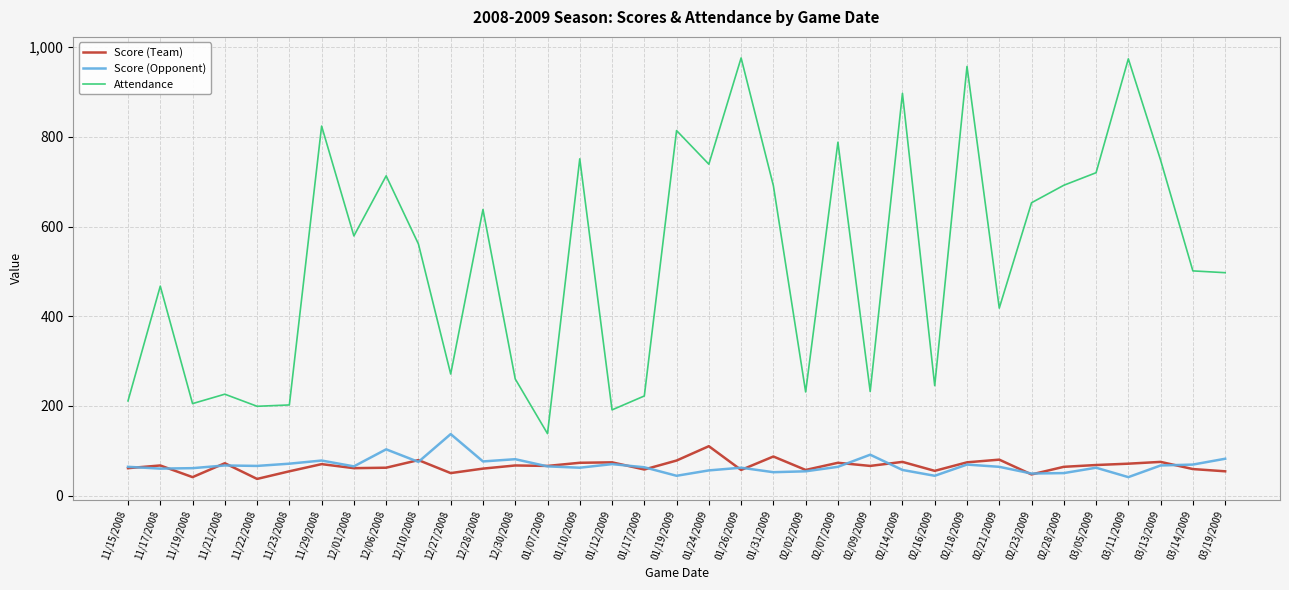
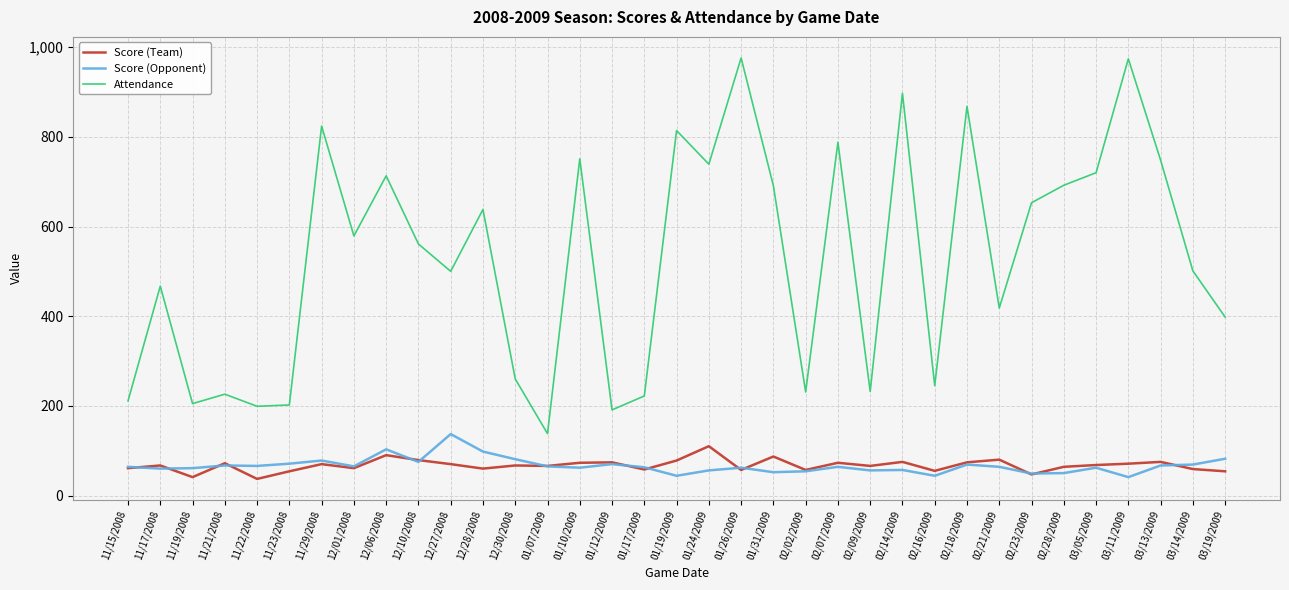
  {
    "Score (Team)": {
      "11/17/2008": 70,
      "11/19/2008": 40,
      "11/22/2008": 40,
      "11/23/2008": 50,
      "11/29/2008": 70,
-     "12/06/2008": 60,
-     "12/27/2008": 50,
+     "12/06/2008": 90,
+     "12/27/2008": 70,
      "12/28/2008": 60,
      "12/30/2008": 70,
      "01/10/2009": 70,
      "01/19/2009": 80,
      "01/24/2009": 110,
      "01/31/2009": 90,
      "02/07/2009": 70,
      "02/09/2009": 70,
      "02/14/2009": 80,
      "02/16/2009": 60,
      "02/21/2009": 80,
      "02/28/2009": 60,
      "03/05/2009": 70,
      "03/11/2009": 70,
      "03/13/2009": 80,
      "03/14/2009": 60,
      "03/19/2009": 50
    },
    "Score (Opponent)": {
      "11/17/2008": 60,
      "11/19/2008": 60,
      "11/22/2008": 70,
      "11/23/2008": 70,
      "11/29/2008": 80,
      "12/06/2008": 100,
      "12/27/2008": 140,
-     "12/28/2008": 80,
+     "12/28/2008": 100,
      "12/30/2008": 80,
      "01/10/2009": 60,
      "01/19/2009": 40,
      "01/24/2009": 60,
      "01/31/2009": 50,
      "02/07/2009": 60,
-     "02/09/2009": 90,
+     "02/09/2009": 60,
      "02/14/2009": 60,
      "02/16/2009": 40,
      "02/21/2009": 60,
      "02/28/2009": 50,
      "03/05/2009": 60,
      "03/11/2009": 40,
      "03/13/2009": 70,
      "03/14/2009": 70,
      "03/19/2009": 80
    },
    "Attendance": {
      "11/15/2008": 210,
      "11/17/2008": 470,
      "11/19/2008": 210,
      "11/21/2008": 230,
      "11/22/2008": 200,
      "11/23/2008": 200,
      "11/29/2008": 820,
      "12/01/2008": 580,
      "12/06/2008": 710,
      "12/10/2008": 560,
-     "12/27/2008": 270,
+     "12/27/2008": 500,
      "12/28/2008": 640,
      "12/30/2008": 260,
      "01/07/2009": 140,
      "01/10/2009": 750,
      "01/12/2009": 190,
      "01/17/2009": 220,
      "01/19/2009": 810,
      "01/24/2009": 740,
      "01/26/2009": 980,
      "01/31/2009": 690,
      "02/02/2009": 230,
      "02/07/2009": 790,
      "02/09/2009": 230,
      "02/14/2009": 900,
      "02/16/2009": 250,
-     "02/18/2009": 960,
+     "02/18/2009": 870,
      "02/21/2009": 420,
      "02/23/2009": 650,
      "02/28/2009": 690,
      "03/05/2009": 720,
      "03/11/2009": 970,
      "03/13/2009": 750,
      "03/14/2009": 500,
-     "03/19/2009": 500
+     "03/19/2009": 400
    }
  }
